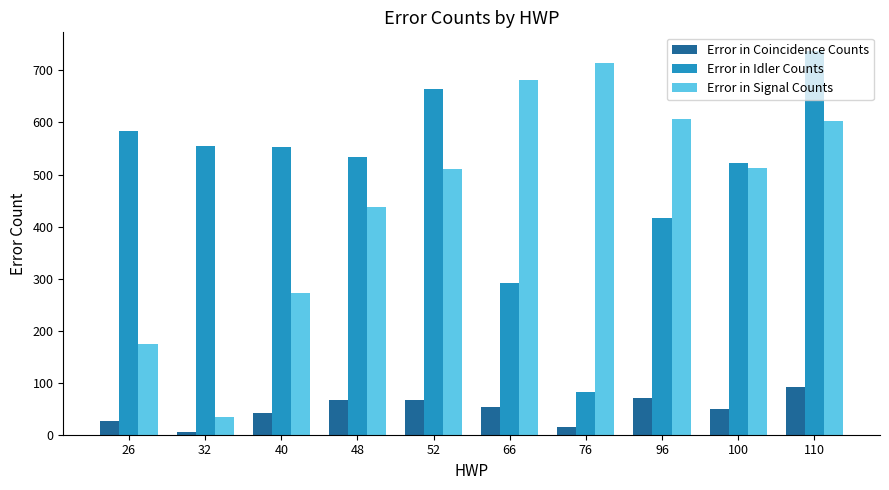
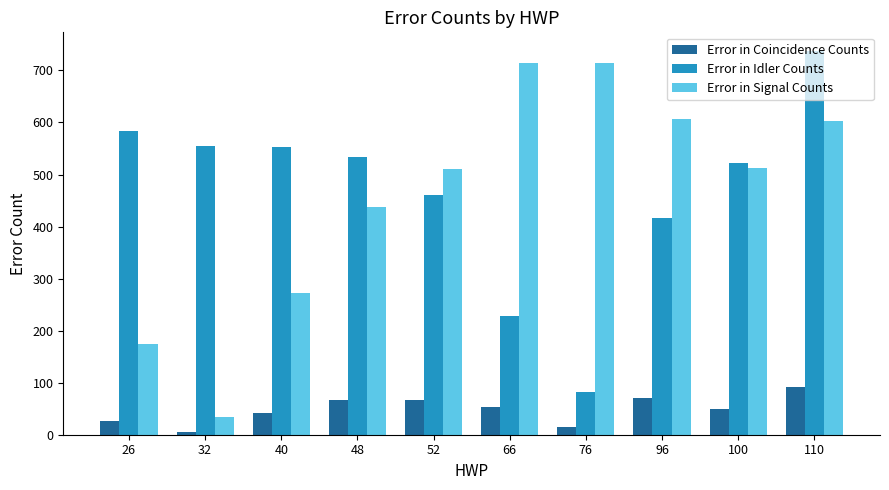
  {
    "Error in Coincidence Counts": {
      "26": 30,
      "40": 40,
      "48": 70,
      "52": 70,
      "66": 50,
      "76": 10,
      "96": 70,
      "100": 50,
      "110": 90
    },
    "Error in Idler Counts": {
      "26": 580,
      "32": 560,
      "40": 550,
      "48": 530,
-     "52": 660,
-     "66": 290,
+     "52": 460,
+     "66": 230,
      "76": 80,
      "96": 420,
      "100": 520
    },
    "Error in Signal Counts": {
      "26": 170,
      "32": 30,
      "40": 270,
      "48": 440,
      "52": 510,
-     "66": 680,
+     "66": 710,
      "76": 710,
      "96": 610,
      "100": 510,
      "110": 600
    }
  }
